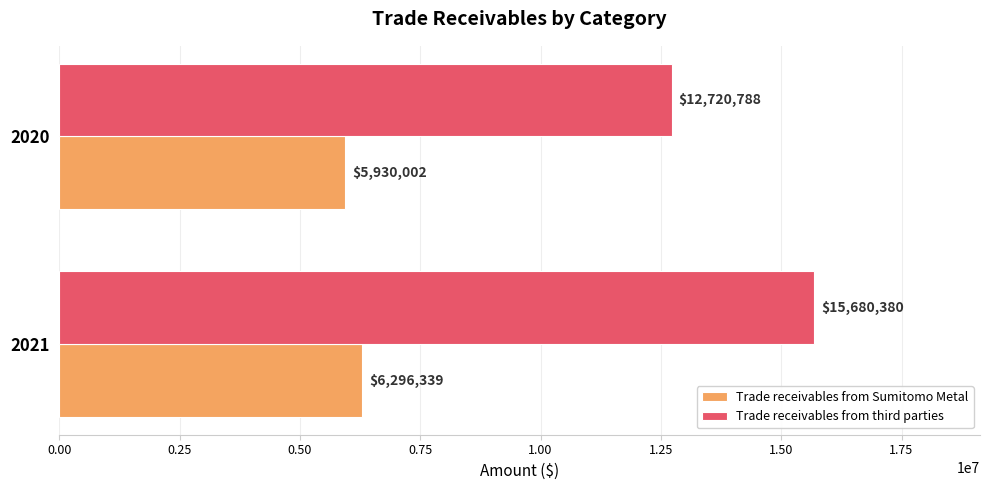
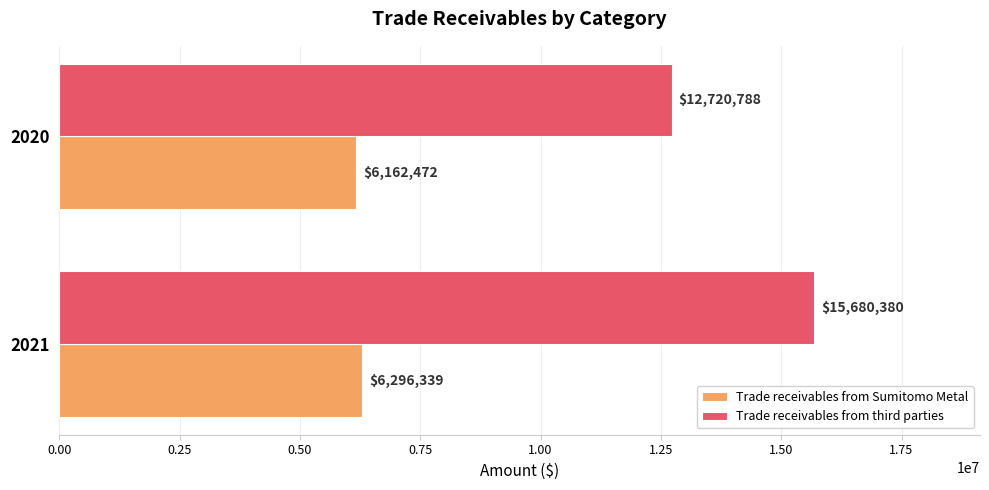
  {
    "Trade receivables from Sumitomo Metal": {
-     "2020": "$5,930,002",
+     "2020": "$6,162,472",
      "2021": "$6,296,339"
    },
    "Trade receivables from third parties": {
      "2020": "$12,720,788",
      "2021": "$15,680,380"
    }
  }
